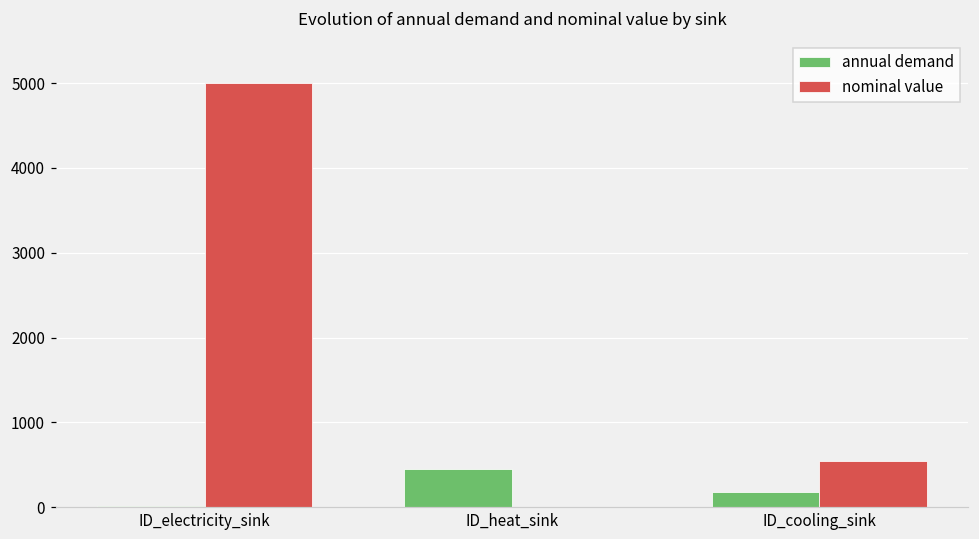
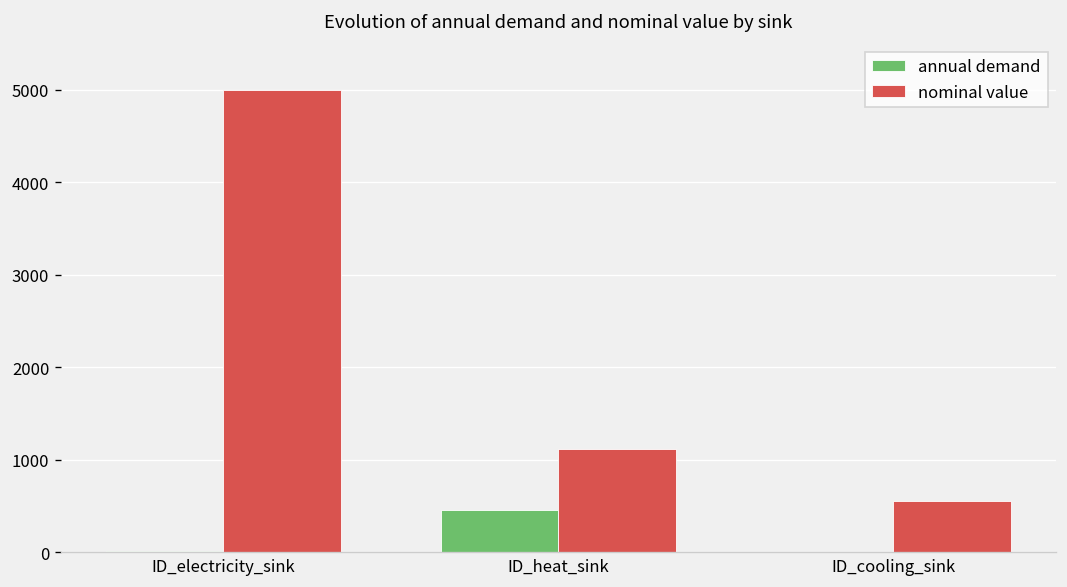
  {
    "annual demand": {
      "ID_heat_sink": 500,
-     "ID_cooling_sink": 200
+     "ID_cooling_sink": 0
    },
    "nominal value": {
      "ID_electricity_sink": 5000,
-     "ID_heat_sink": 0,
+     "ID_heat_sink": 1100,
      "ID_cooling_sink": 600
    }
  }
